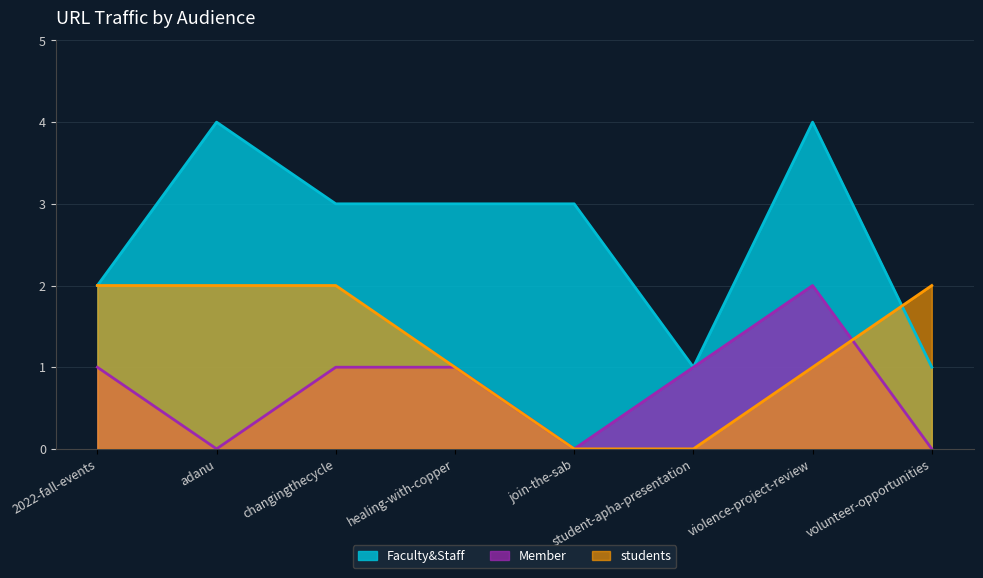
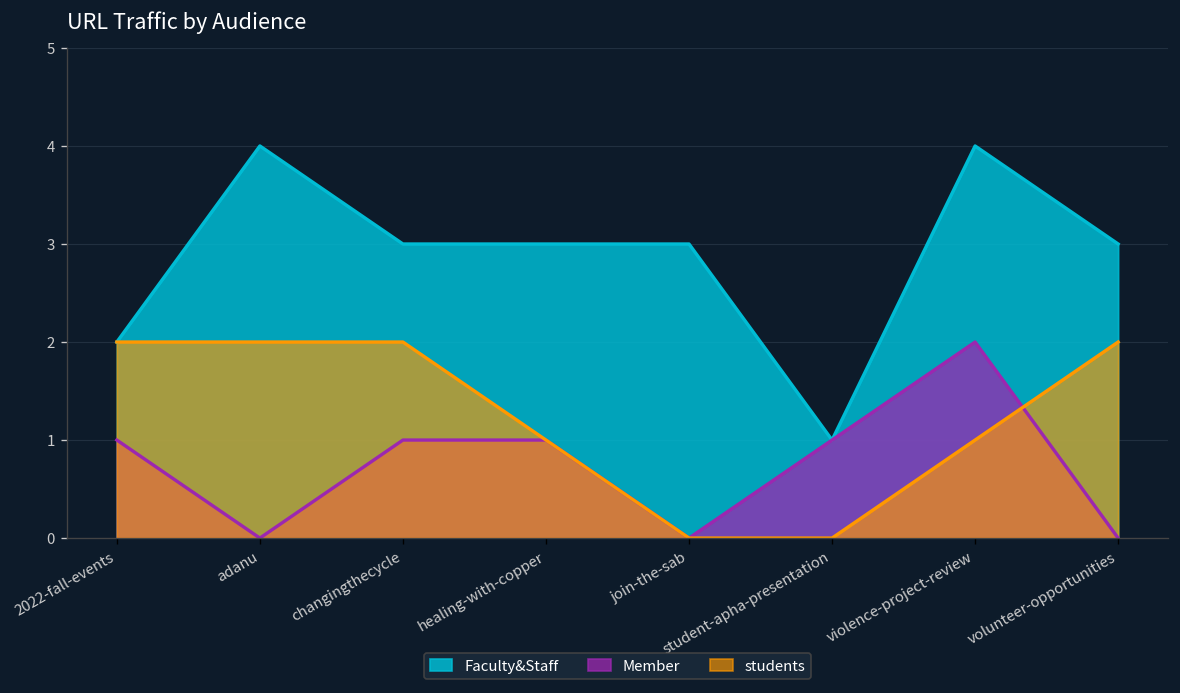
  {
    "Faculty&Staff": {
      "adanu": 4,
      "changingthecycle": 3,
      "healing-with-copper": 3,
      "join-the-sab": 3,
      "violence-project-review": 4,
-     "volunteer-opportunities": 1
+     "volunteer-opportunities": 3
    },
    "Member": {
      "2022-fall-events": 1,
      "adanu": 0,
      "changingthecycle": 1,
      "violence-project-review": 2,
      "volunteer-opportunities": 0
    },
    "students": {
      "adanu": 2,
      "changingthecycle": 2,
      "student-apha-presentation": 0,
      "violence-project-review": 1,
      "volunteer-opportunities": 2
    }
  }
